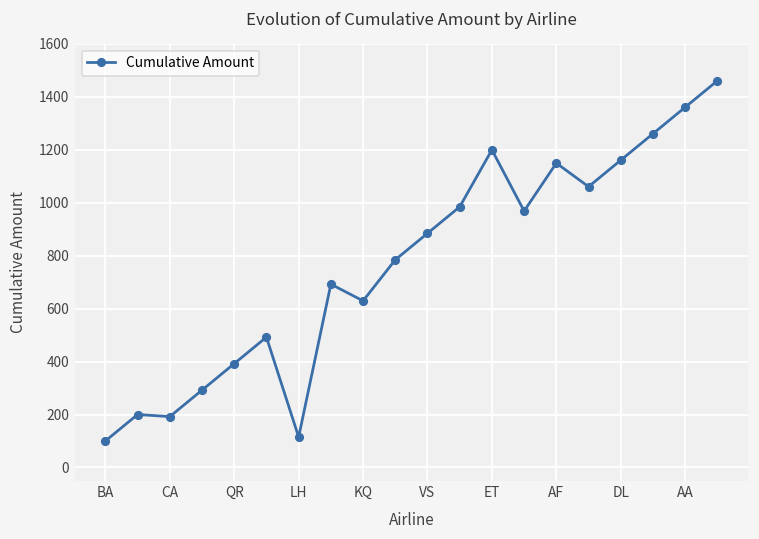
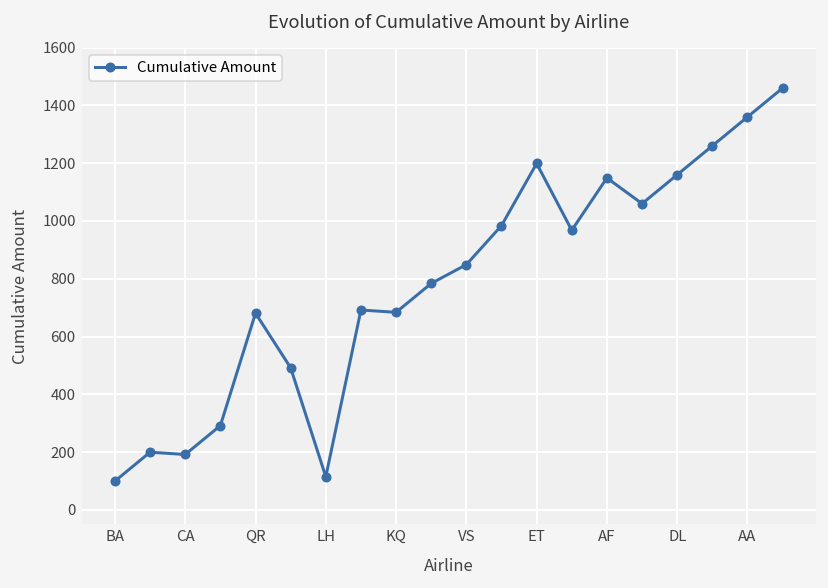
  {
    "BA": 100,
    "CA": 190,
-   "QR": 390,
+   "QR": 680,
    "LH": 120,
-   "KQ": 630,
-   "VS": 880,
+   "KQ": 680,
+   "VS": 850,
    "ET": 1200,
    "AF": 1150,
    "DL": 1160,
    "AA": 1360
  }
